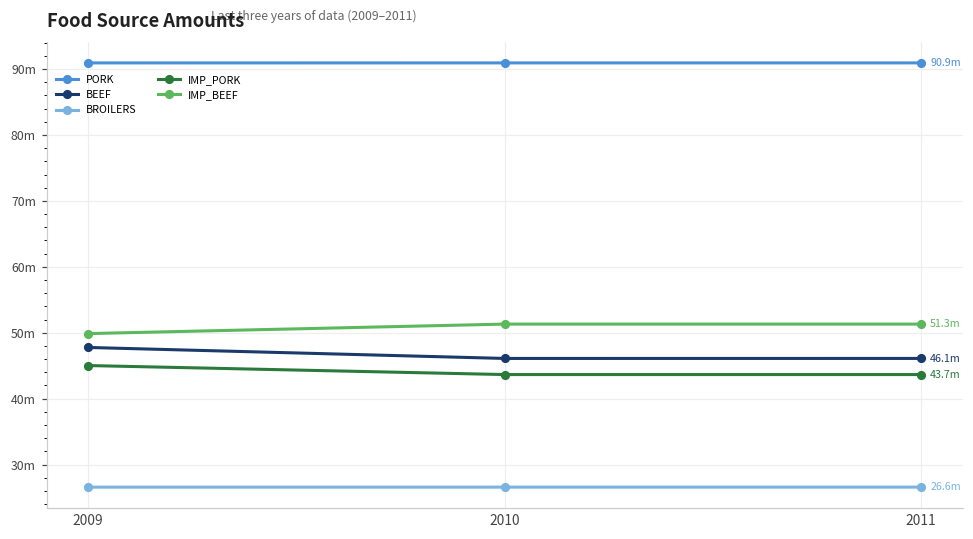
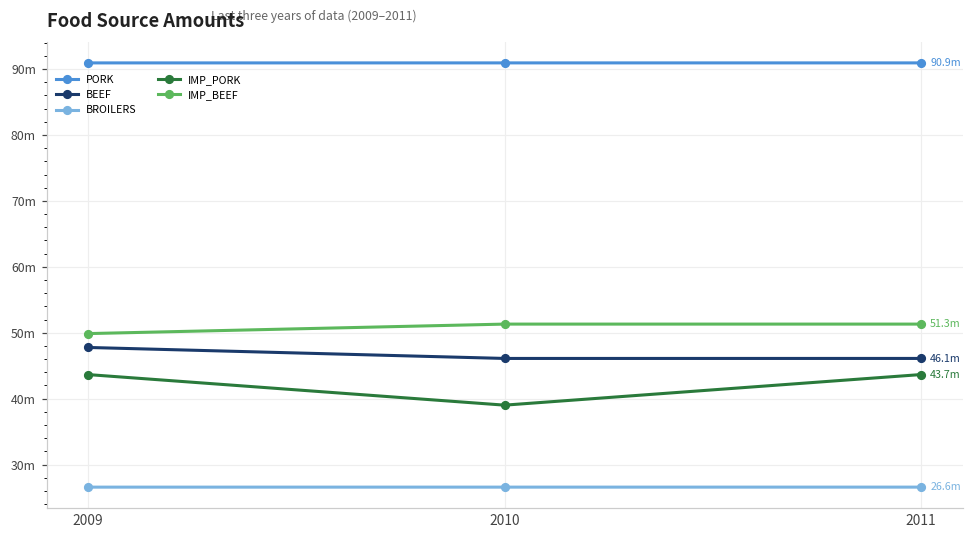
  {
    "BEEF": {
      "2009": "48m",
      "2010": "46m"
    },
    "IMP_PORK": {
-     "2009": "45m",
-     "2010": "44m"
+     "2009": "44m",
+     "2010": "39m"
    },
    "IMP_BEEF": {
      "2009": "50m",
      "2010": "51m"
    }
  }
